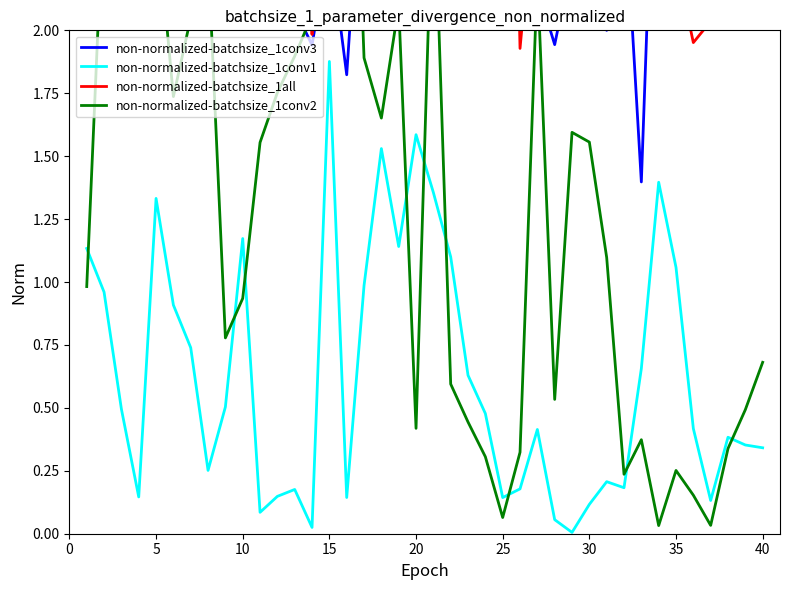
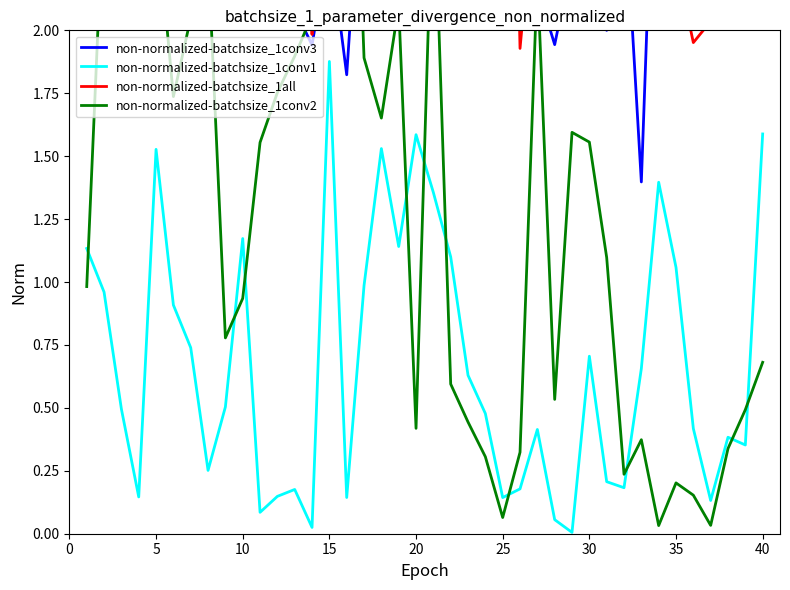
  {
    "non-normalized-batchsize_1conv1": {
-     "5": 1.33,
+     "5": 1.53,
      "10": 1.17,
      "15": 1.88,
      "20": 1.59,
      "25": 0.14,
-     "30": 0.12,
+     "30": 0.71,
      "35": 1.06,
-     "40": 0.34
+     "40": 1.59
    },
    "non-normalized-batchsize_1conv2": {
      "10": 0.94,
      "20": 0.42,
      "25": 0.06,
      "30": 1.56,
-     "35": 0.25,
+     "35": 0.20,
      "40": 0.68
    }
  }
